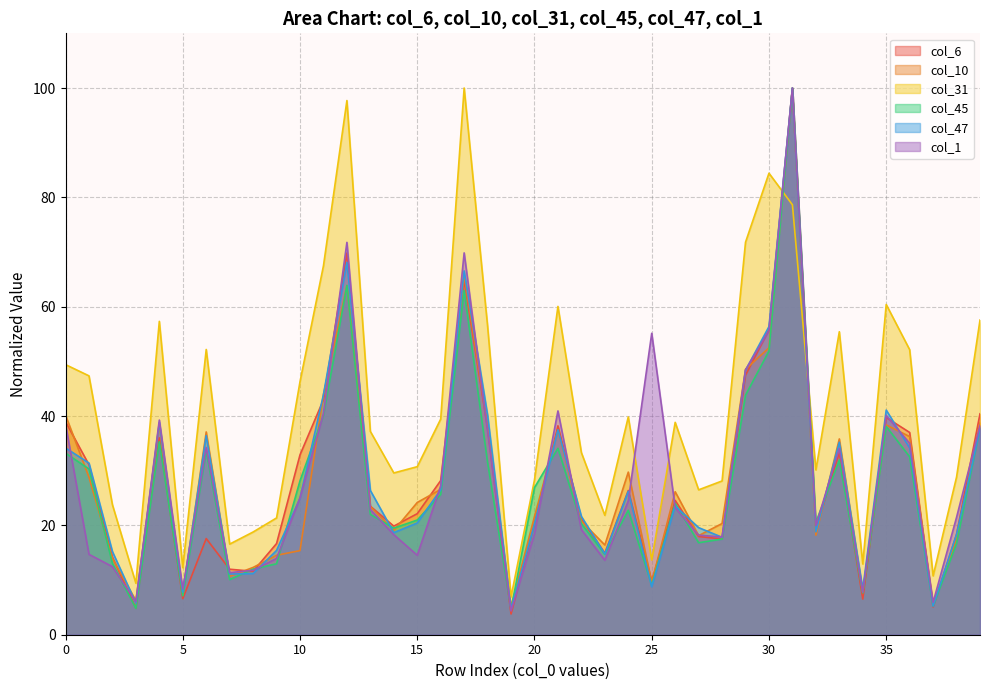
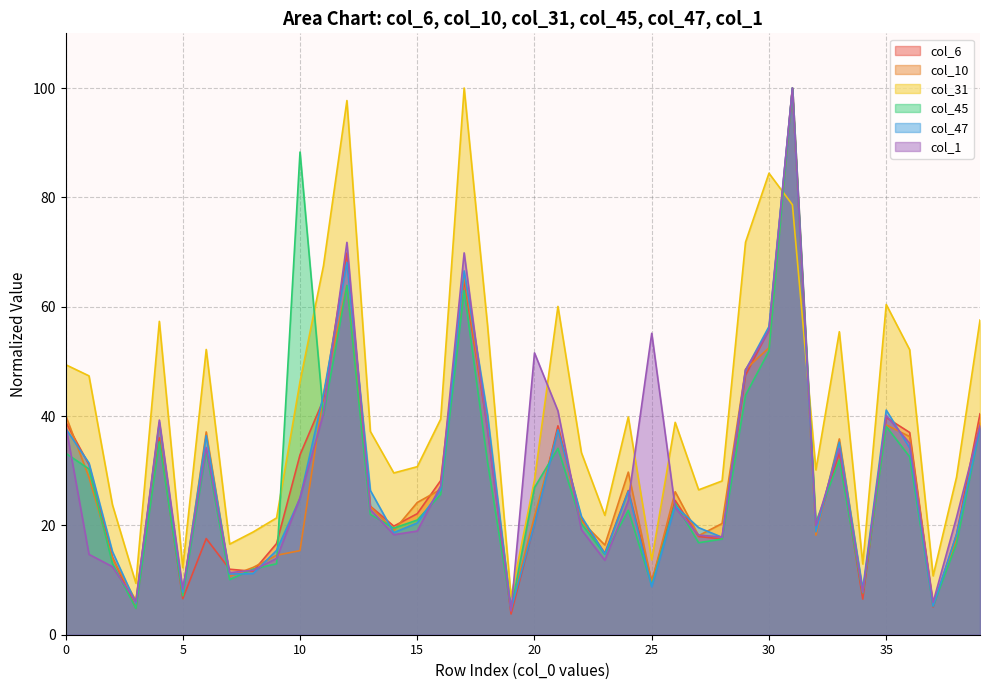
  {
    "col_45": {
      "0": 33,
-     "10": 28,
+     "10": 88,
      "15": 21,
      "20": 27,
      "30": 52
    },
    "col_47": {
-     "0": 34,
+     "0": 38,
      "15": 20,
      "30": 56,
      "35": 41
    },
    "col_1": {
      "5": 8,
-     "15": 15,
-     "20": 18,
+     "15": 19,
+     "20": 52,
      "25": 55
    }
  }
